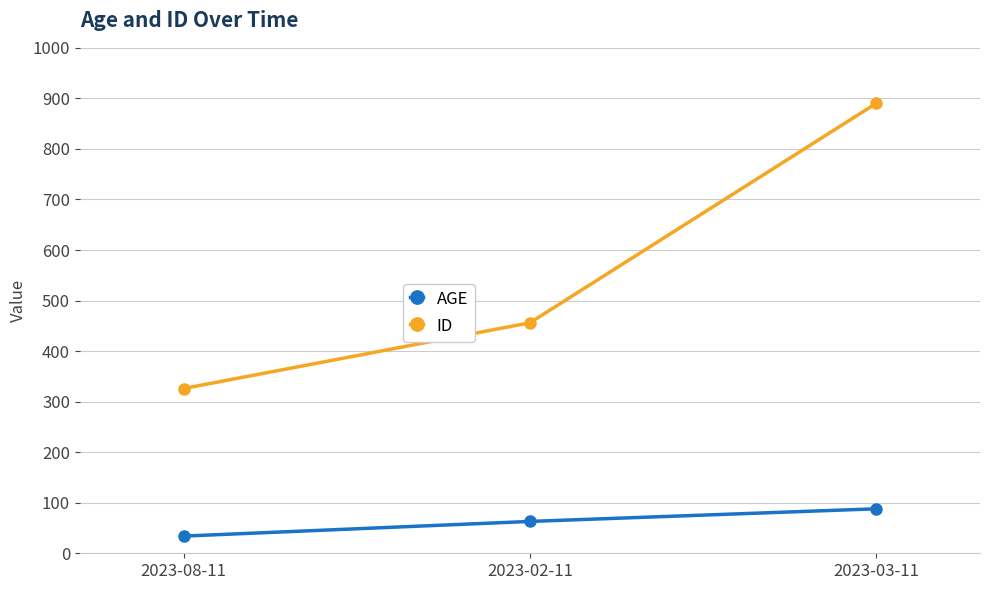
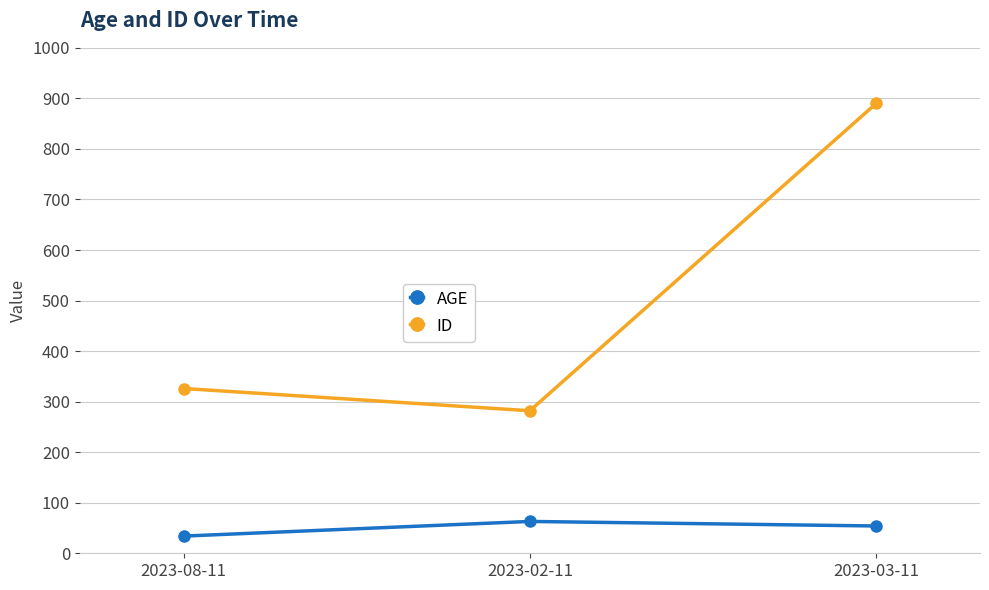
  {
    "AGE": {
      "2023-08-11": 30,
      "2023-02-11": 60,
-     "2023-03-11": 90
+     "2023-03-11": 50
    },
    "ID": {
      "2023-08-11": 330,
-     "2023-02-11": 460,
+     "2023-02-11": 280,
      "2023-03-11": 890
    }
  }
